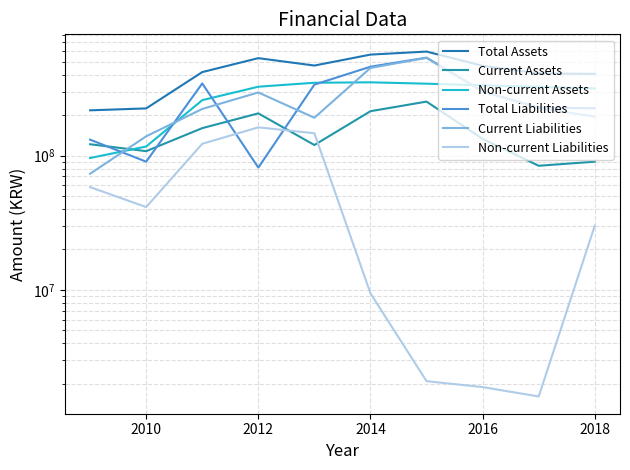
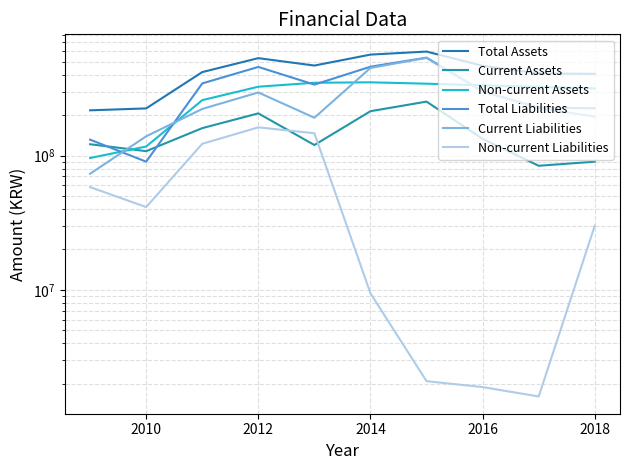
  {
    "Total Liabilities": {
      "2010": 90000000,
-     "2012": 80000000
+     "2012": 460000000
    }
  }
